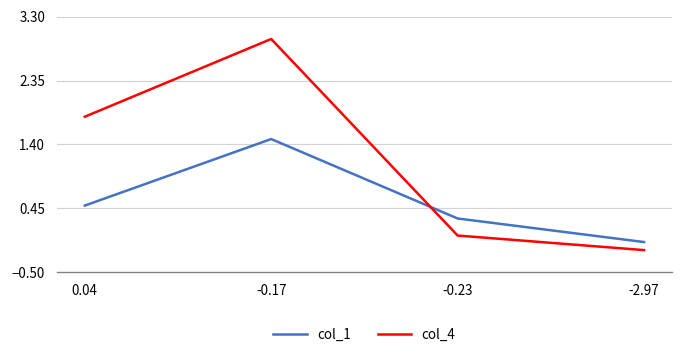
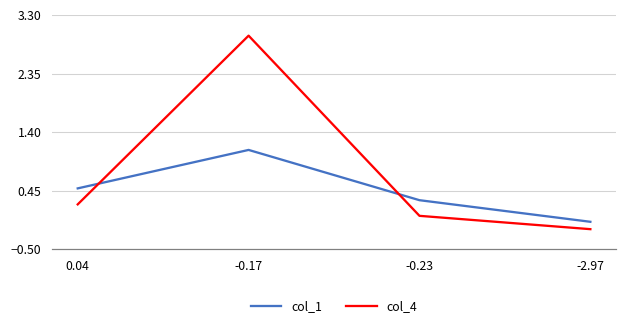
  {
    "col_1": {
      "0.04": 0.5,
-     "-0.17": 1.5,
+     "-0.17": 1.1,
      "-0.23": 0.3,
      "-2.97": -0.1
    },
    "col_4": {
-     "0.04": 1.8,
+     "0.04": 0.2,
      "-0.17": 3.0,
      "-0.23": 0.0,
      "-2.97": -0.2
    }
  }
